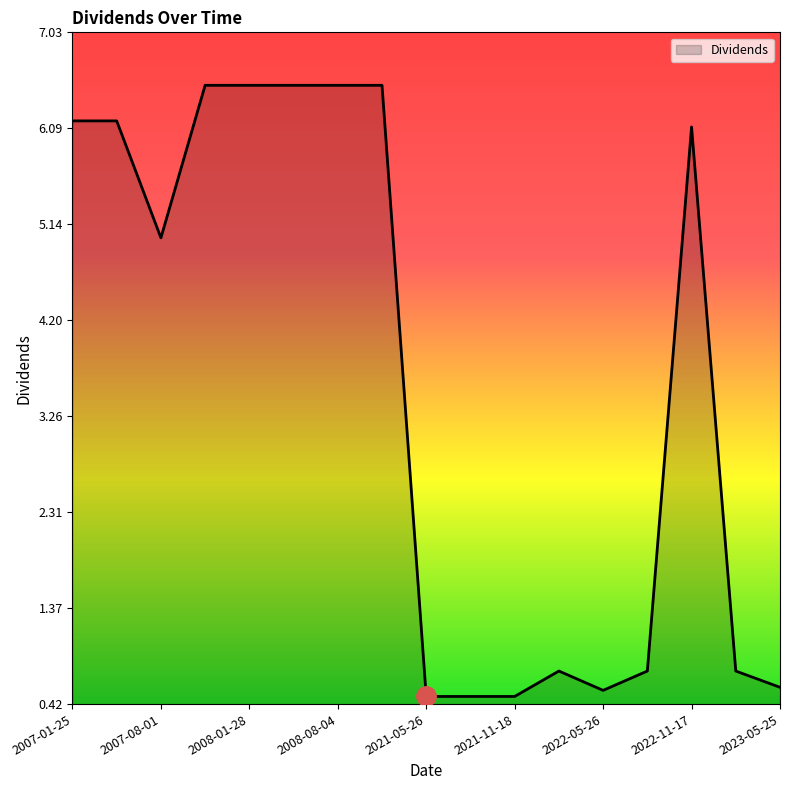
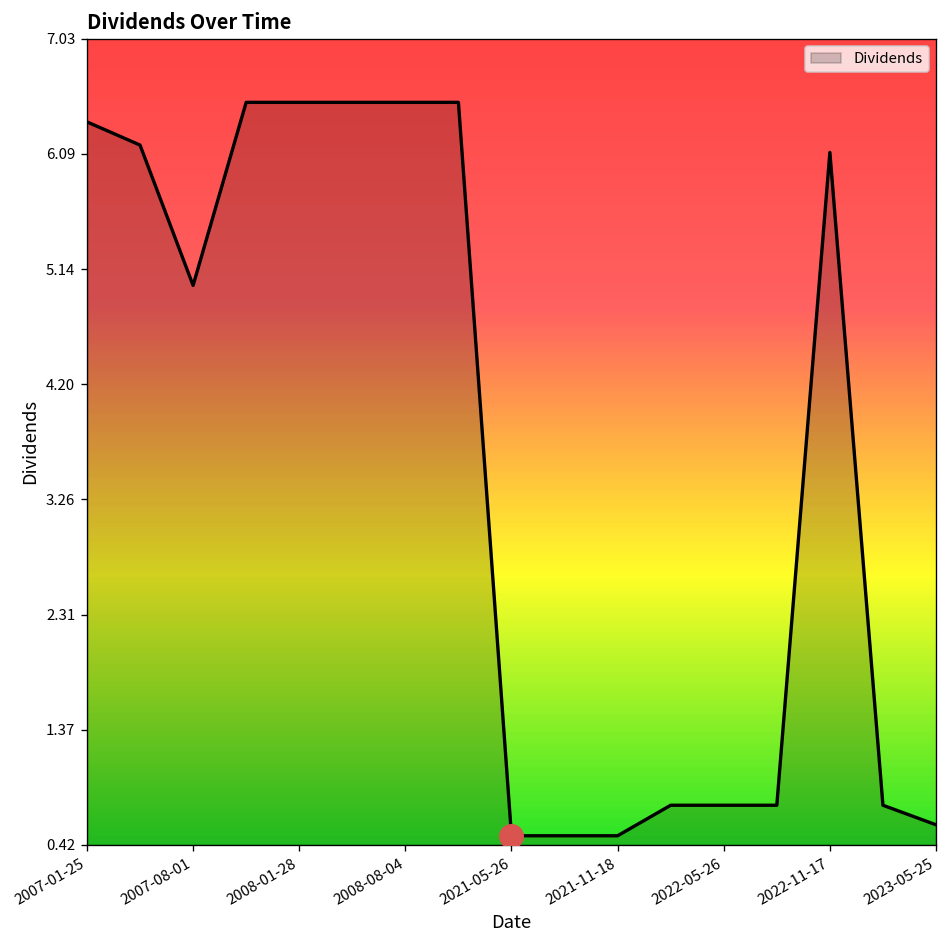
  {
    "Dividends": {
-     "2007-01-25": 6.16,
+     "2007-01-25": 6.35,
      "2007-08-01": 5.01,
      "2008-01-28": 6.51,
      "2008-08-04": 6.51,
      "2021-11-18": 0.50,
-     "2022-05-26": 0.56,
+     "2022-05-26": 0.75,
      "2022-11-17": 6.10,
      "2023-05-25": 0.59
    }
  }
